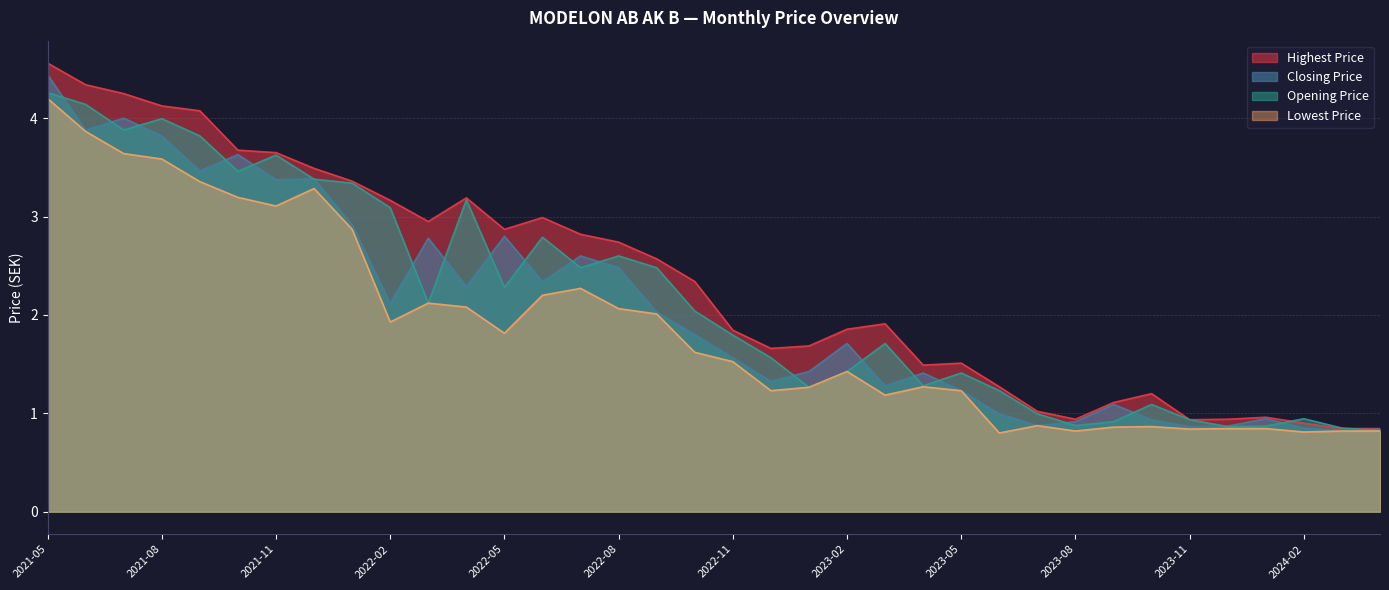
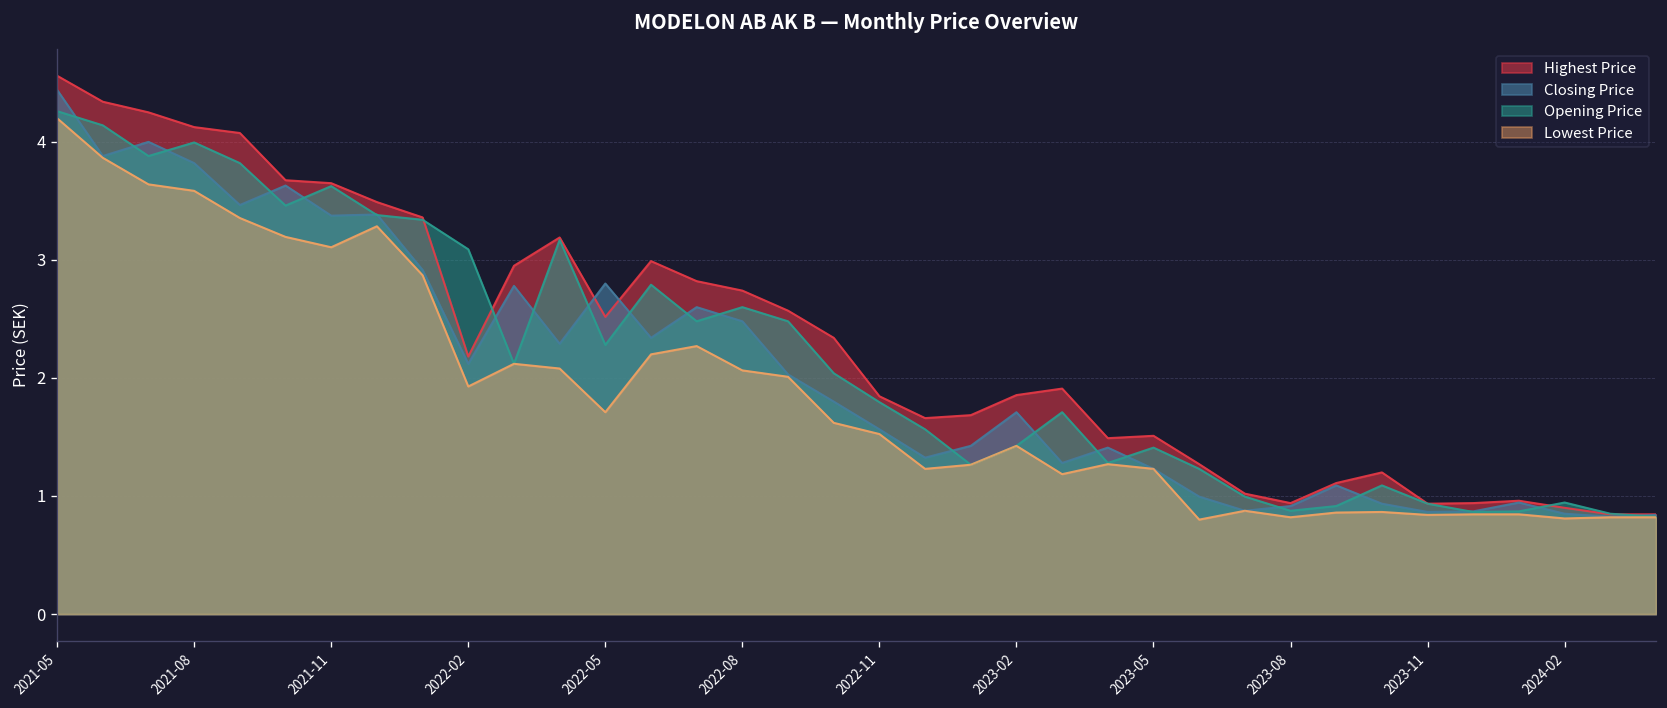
  {
    "Highest Price": {
      "2021-05": 4.6,
      "2021-08": 4.1,
-     "2022-02": 3.2,
-     "2022-05": 2.9,
+     "2022-02": 2.2,
+     "2022-05": 2.5,
      "2022-08": 2.7,
      "2022-11": 1.8,
      "2023-02": 1.9,
      "2023-05": 1.5,
      "2024-02": 0.9
    },
    "Lowest Price": {
      "2021-05": 4.2,
      "2021-08": 3.6,
      "2021-11": 3.1,
      "2022-02": 1.9,
-     "2022-05": 1.8,
+     "2022-05": 1.7,
      "2022-08": 2.1,
      "2022-11": 1.5,
      "2023-08": 0.8,
      "2024-02": 0.8
    }
  }
